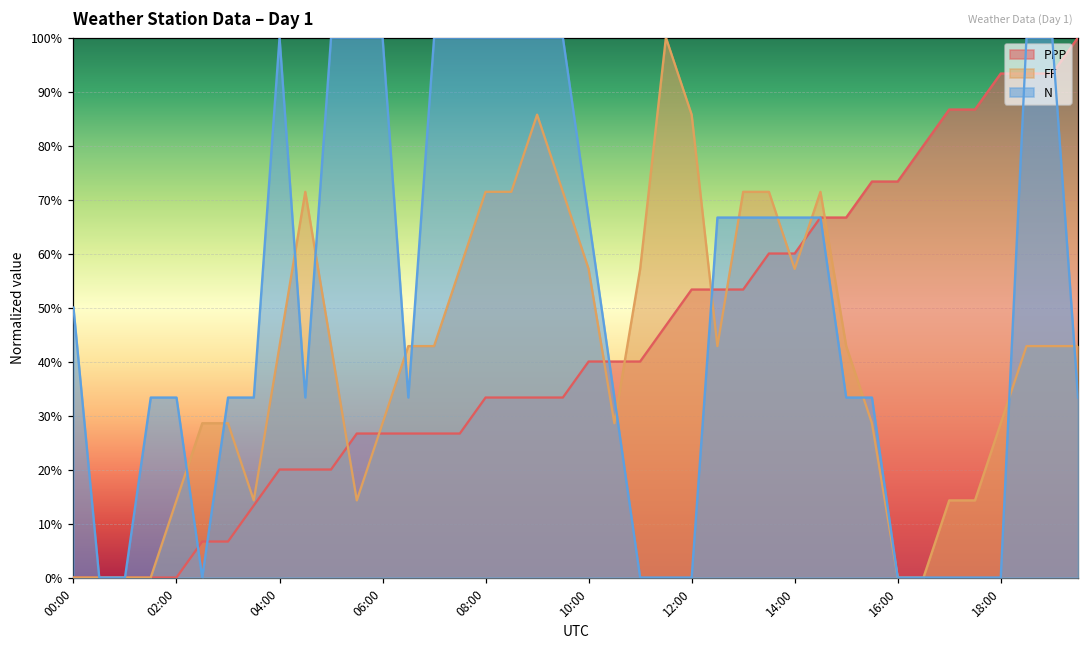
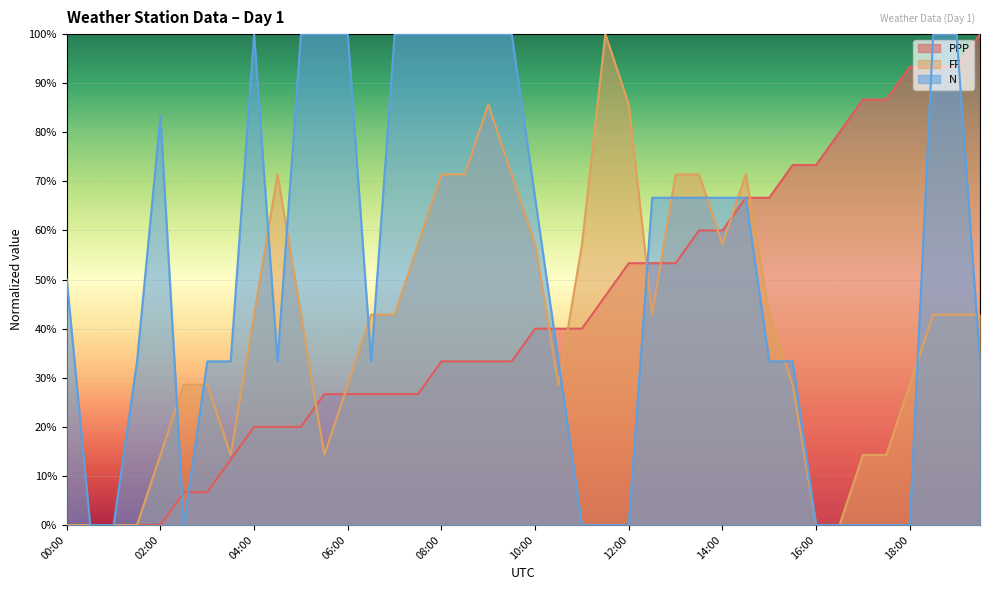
  {
    "N": {
      "00:00": "50%",
-     "02:00": "33%",
+     "02:00": "83%",
      "04:00": "100%",
      "06:00": "100%",
      "08:00": "100%",
      "10:00": "67%",
      "12:00": "0%",
      "14:00": "67%",
      "18:00": "0%"
    }
  }
